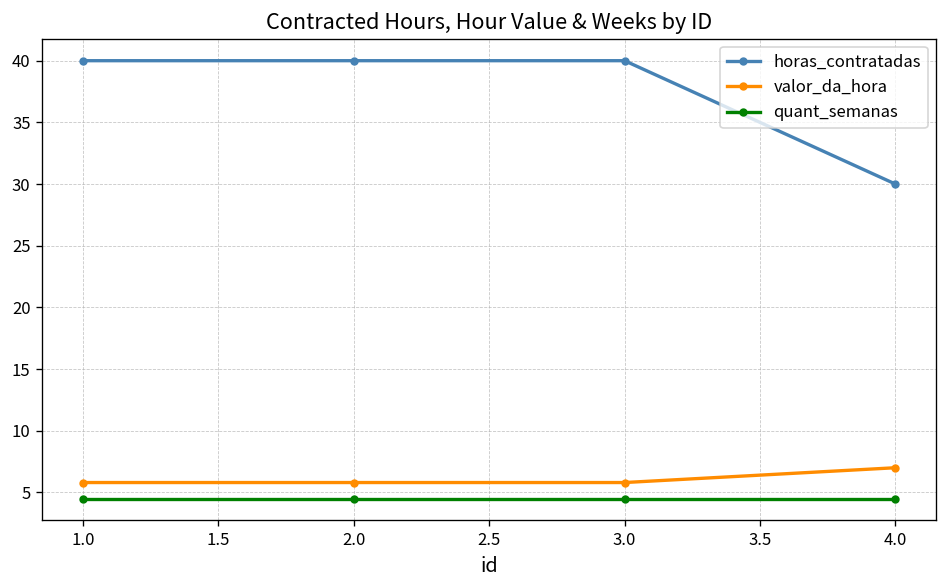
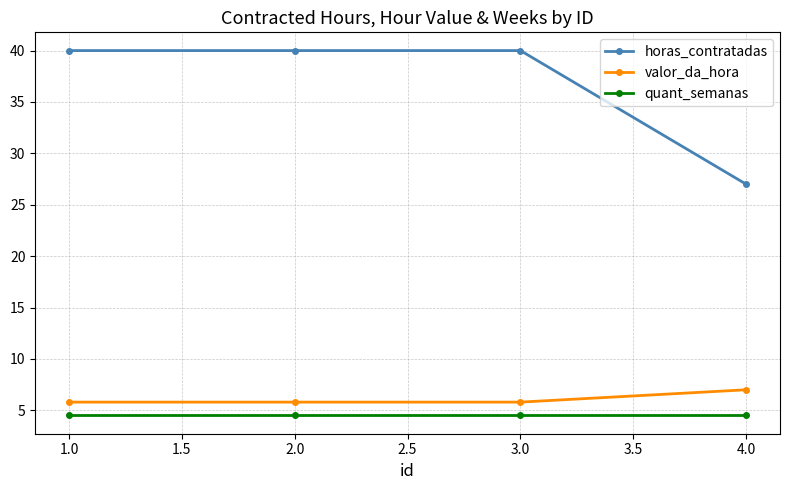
  {
    "horas_contratadas": {
      "1.0": 40,
      "2.0": 40,
      "3.0": 40,
-     "4.0": 30
+     "4.0": 27
    },
    "valor_da_hora": {
      "1.0": 6,
      "2.0": 6,
      "3.0": 6,
      "4.0": 7
    },
    "quant_semanas": {
      "1.0": 4.5,
      "2.0": 4.5,
      "3.0": 4.5,
      "4.0": 4.5
    }
  }
